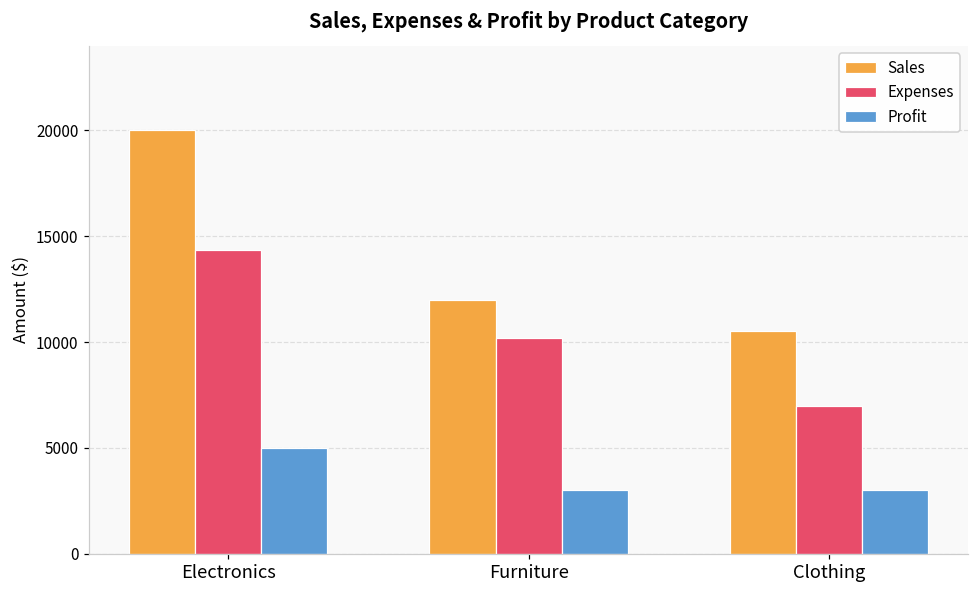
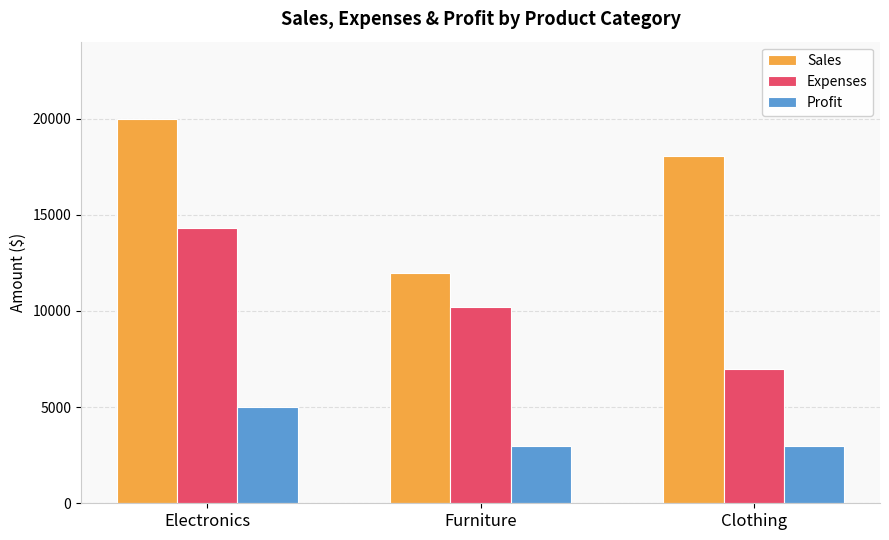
  {
    "Sales": {
      "Electronics": 20000,
      "Furniture": 12000,
-     "Clothing": 10500
+     "Clothing": 18100
    },
    "Expenses": {
      "Electronics": 14300,
      "Furniture": 10200,
      "Clothing": 7000
    },
    "Profit": {
      "Electronics": 5000,
      "Furniture": 3000,
      "Clothing": 3000
    }
  }
